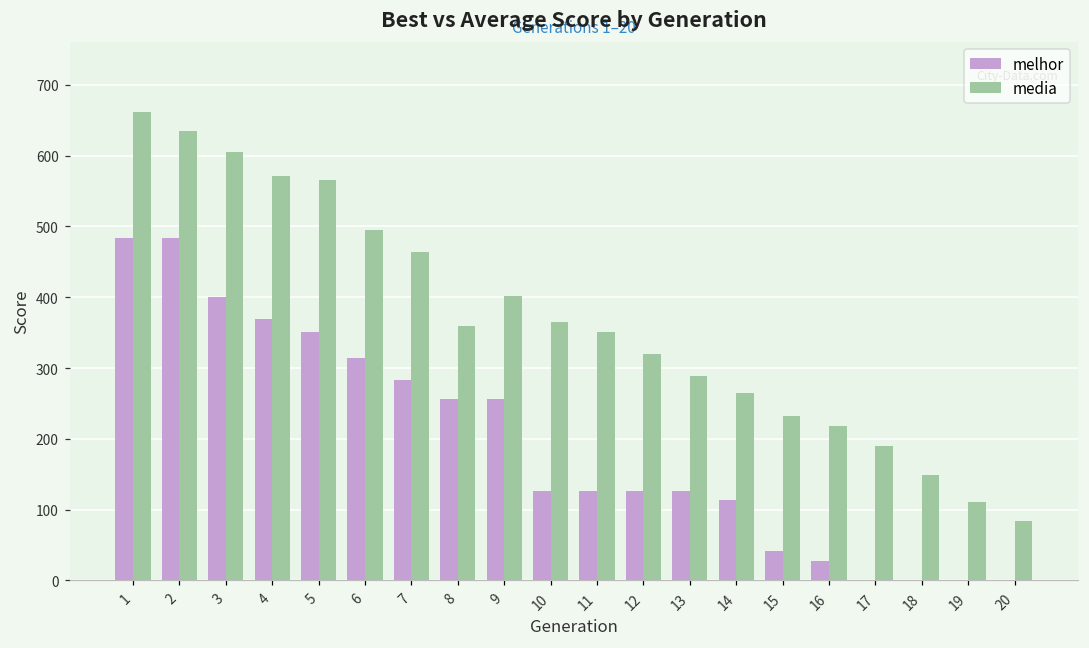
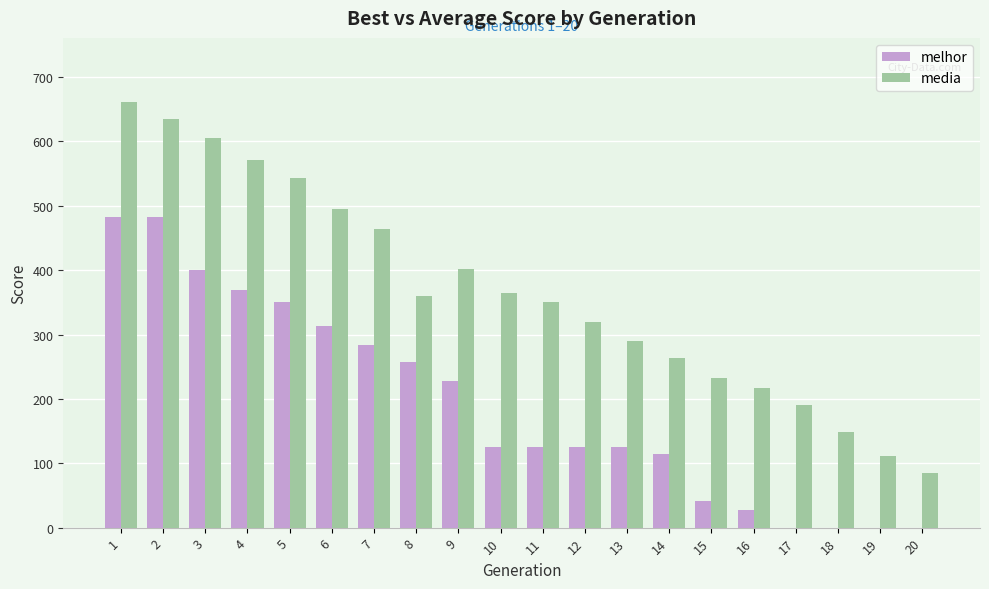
  {
    "melhor": {
      "1": 480,
      "2": 480,
      "3": 400,
      "4": 370,
      "5": 350,
      "6": 310,
      "7": 280,
      "8": 260,
-     "9": 260,
+     "9": 230,
      "10": 130,
      "11": 130,
      "12": 130,
      "13": 130,
      "14": 110,
      "15": 40,
      "16": 30,
      "17": 0,
      "18": 0,
      "19": 0,
      "20": 0
    },
    "media": {
      "1": 660,
      "2": 630,
      "3": 610,
      "4": 570,
-     "5": 560,
+     "5": 540,
      "6": 500,
      "7": 460,
      "8": 360,
      "9": 400,
      "10": 360,
      "11": 350,
      "12": 320,
      "13": 290,
      "14": 260,
      "15": 230,
      "16": 220,
      "17": 190,
      "18": 150,
      "19": 110,
      "20": 80
    }
  }
